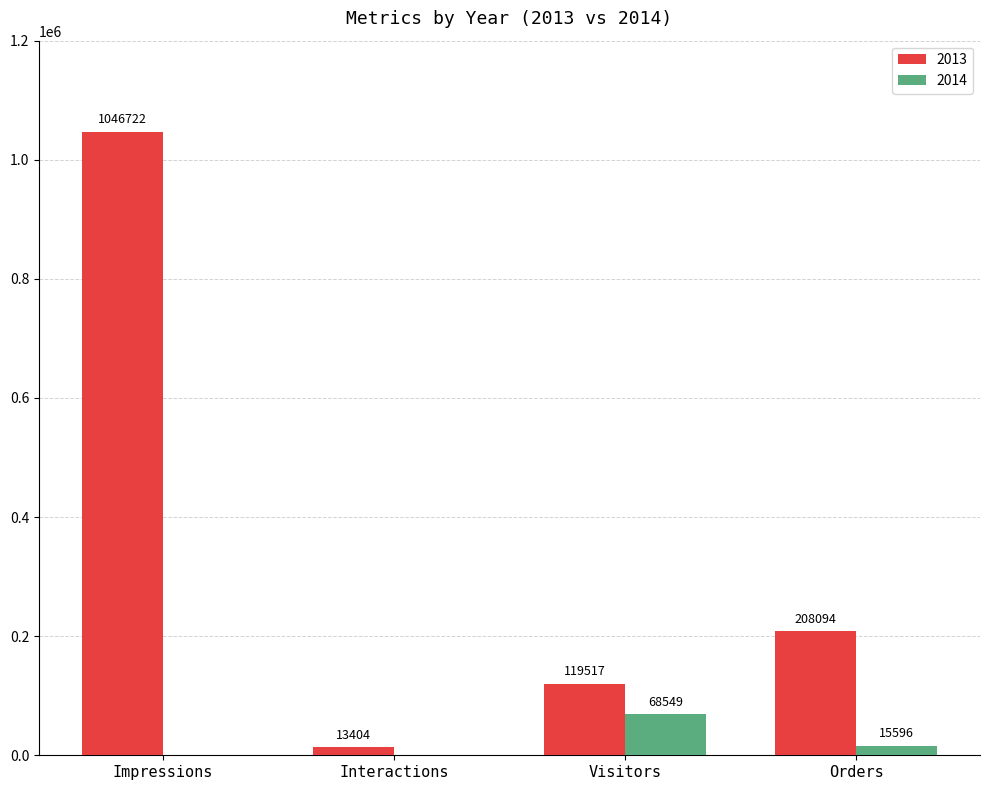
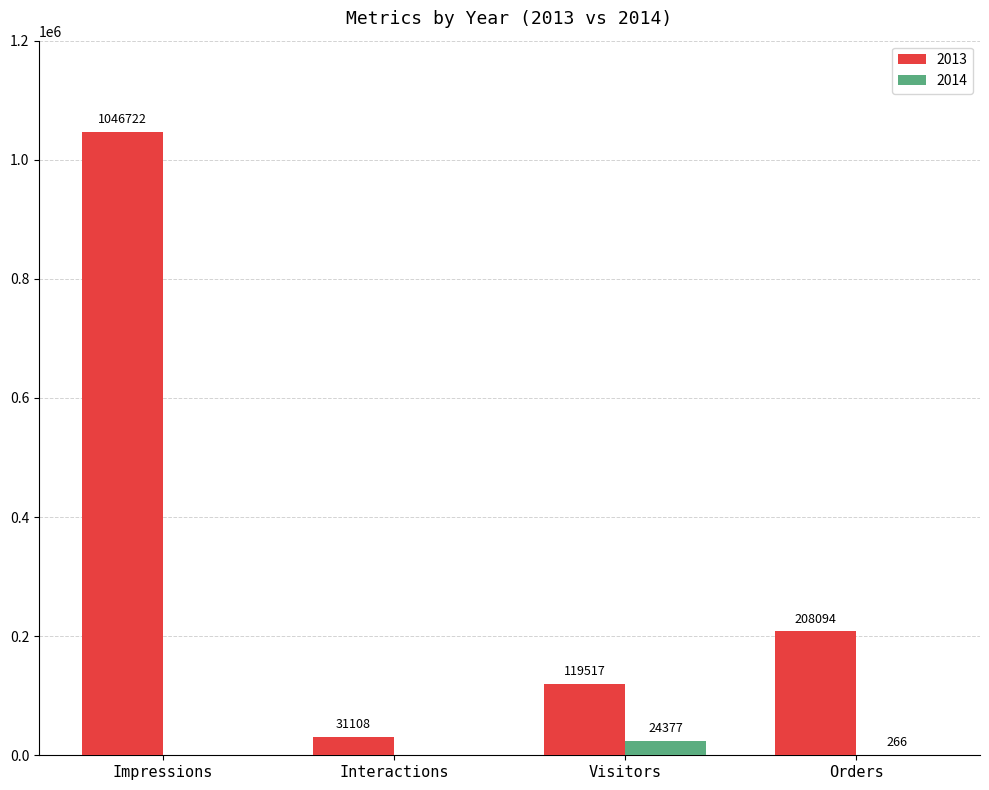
  {
    "2013": {
      "Impressions": 1046722,
-     "Interactions": 13404,
+     "Interactions": 31108,
      "Visitors": 119517,
      "Orders": 208094
    },
    "2014": {
-     "Visitors": 68549,
-     "Orders": 15596
+     "Visitors": 24377,
+     "Orders": 266
    }
  }
